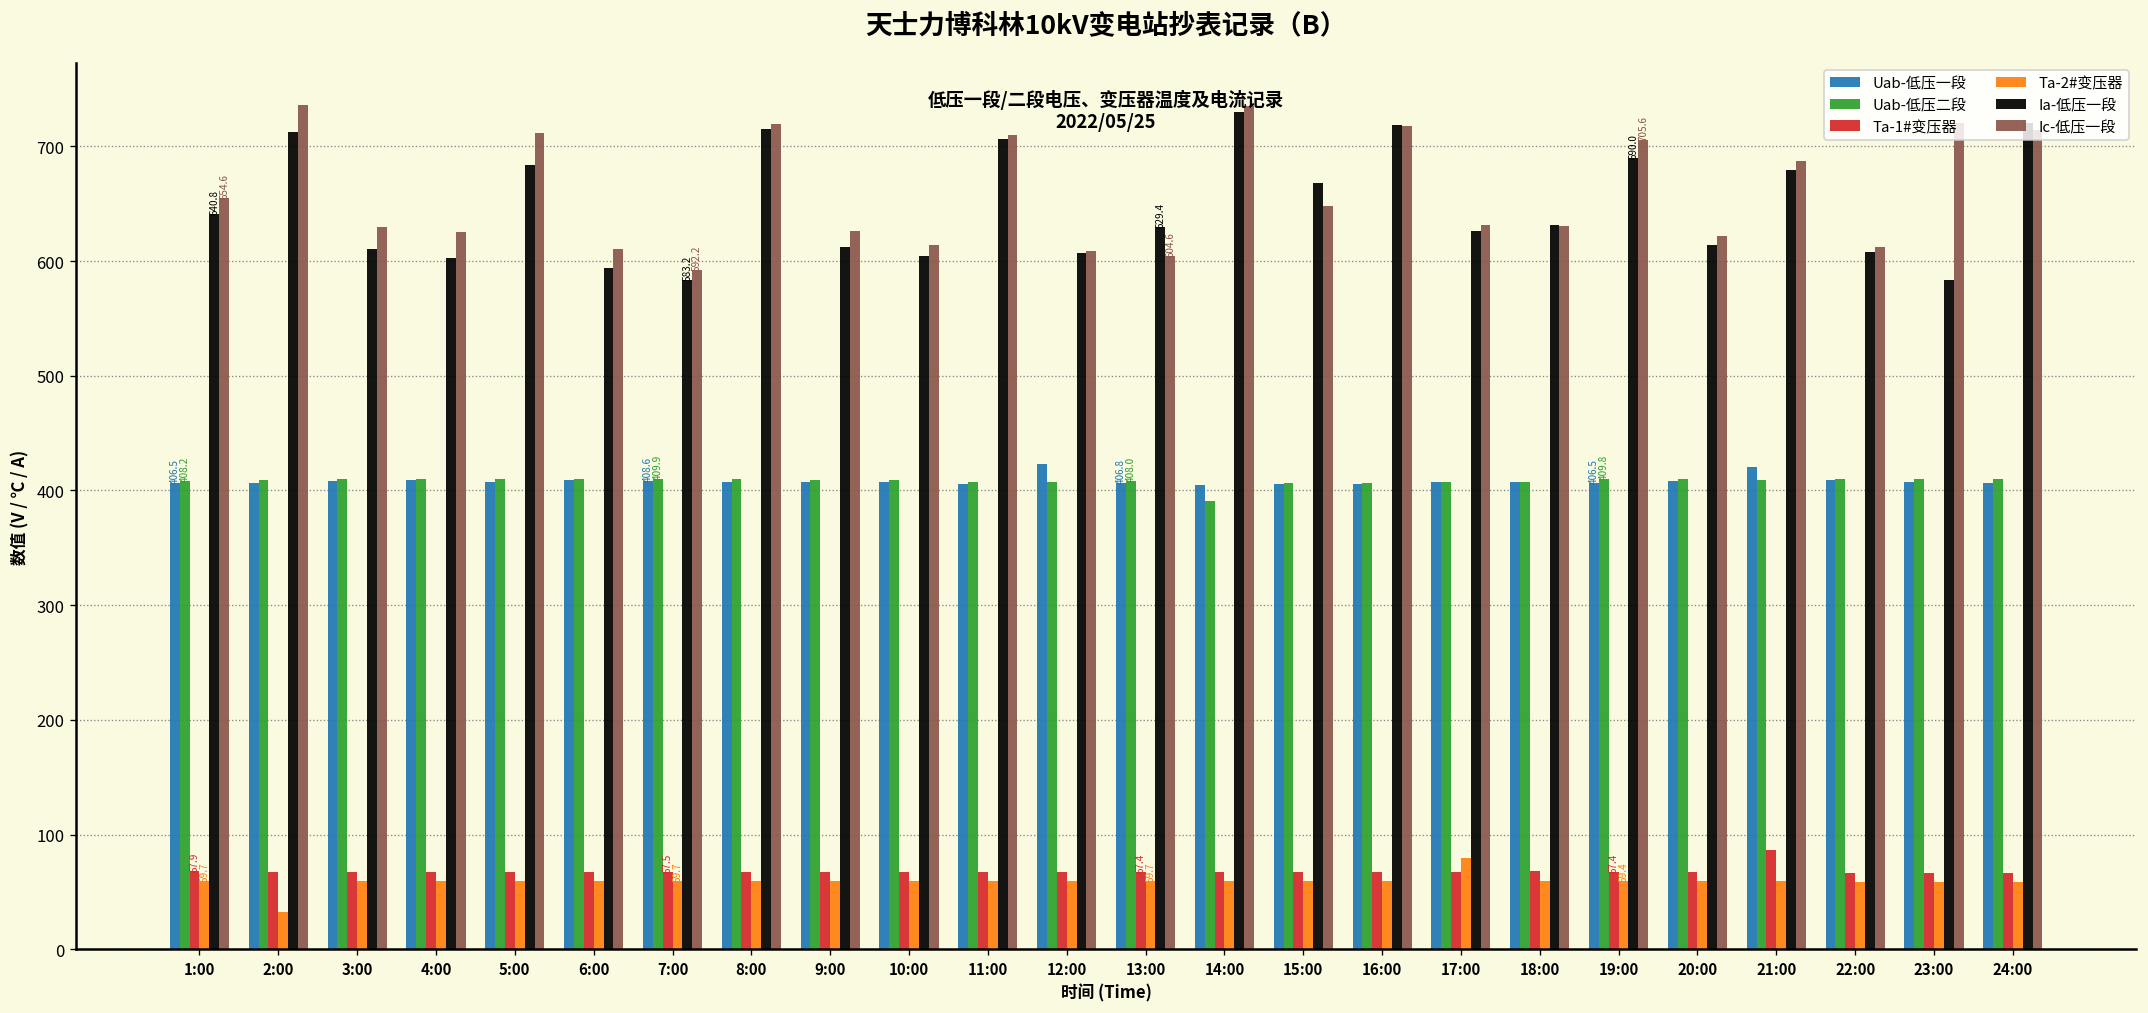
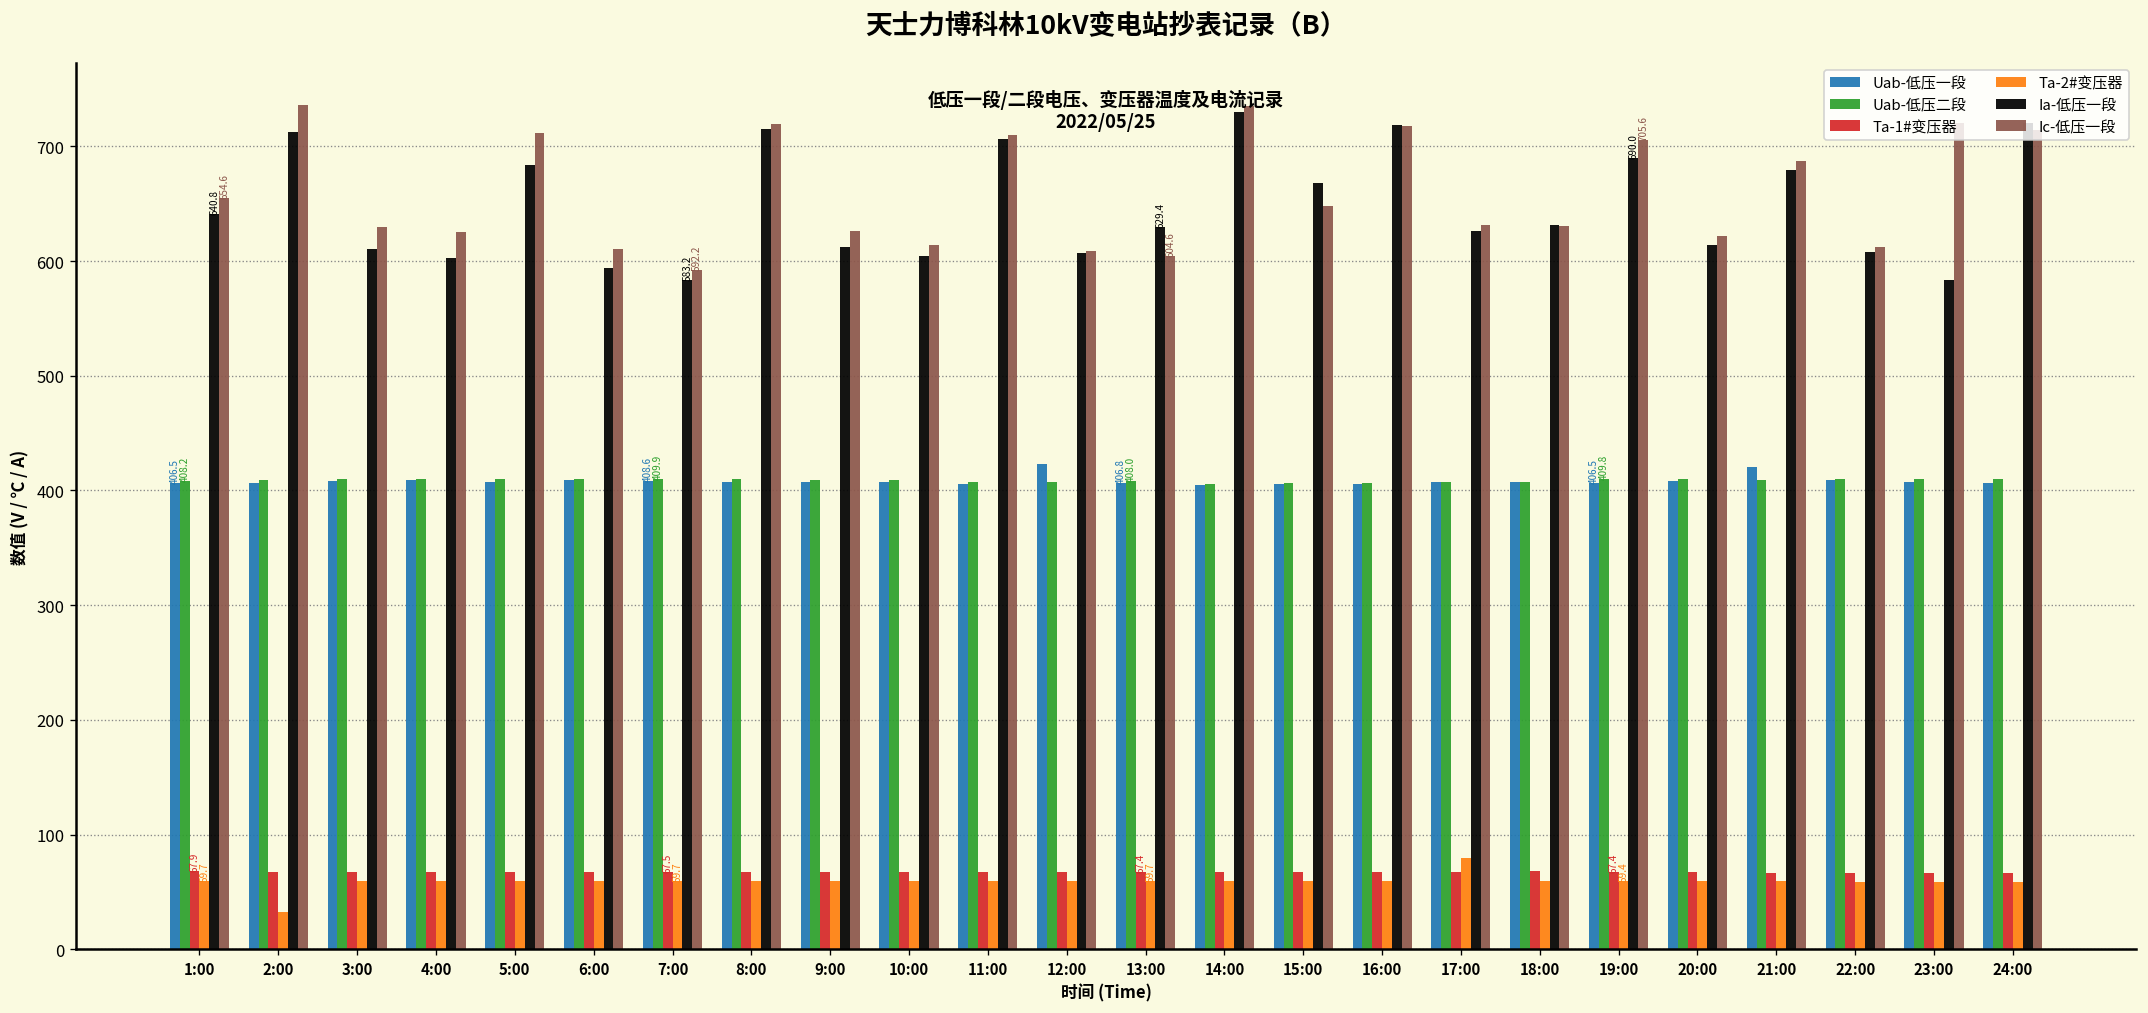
  {
    "Uab-低压一段": {
      "1:00": 406.5,
      "7:00": 408.6,
      "13:00": 406.8,
      "19:00": 406.5
    },
    "Uab-低压二段": {
      "2:00": 410,
      "3:00": 410,
      "4:00": 410,
      "5:00": 410,
      "6:00": 410,
      "8:00": 410,
      "9:00": 410,
      "10:00": 410,
      "11:00": 410,
      "12:00": 410,
-     "14:00": 390,
+     "14:00": 410,
      "15:00": 410,
      "16:00": 410,
      "17:00": 410,
      "18:00": 410,
      "20:00": 410,
      "21:00": 410,
      "22:00": 410,
      "23:00": 410,
      "24:00": 410
    },
    "Ta-1#变压器": {
      "2:00": 70,
      "3:00": 70,
      "4:00": 70,
      "5:00": 70,
      "6:00": 70,
      "8:00": 70,
      "9:00": 70,
      "10:00": 70,
      "11:00": 70,
      "12:00": 70,
      "14:00": 70,
      "15:00": 70,
      "16:00": 70,
      "17:00": 70,
      "18:00": 70,
      "20:00": 70,
-     "21:00": 90,
+     "21:00": 70,
      "22:00": 70,
      "23:00": 70,
      "24:00": 70
    },
    "Ta-2#变压器": {
      "1:00": 59.7,
      "7:00": 59.7,
      "13:00": 59.7,
      "19:00": 59.4
    },
    "Ia-低压一段": {
      "1:00": 640.8,
      "7:00": 583.2,
      "13:00": 629.4,
      "19:00": 690.0
    },
    "Ic-低压一段": {
      "1:00": 654.6,
      "7:00": 592.2,
      "13:00": 604.6,
      "19:00": 705.6
    }
  }
